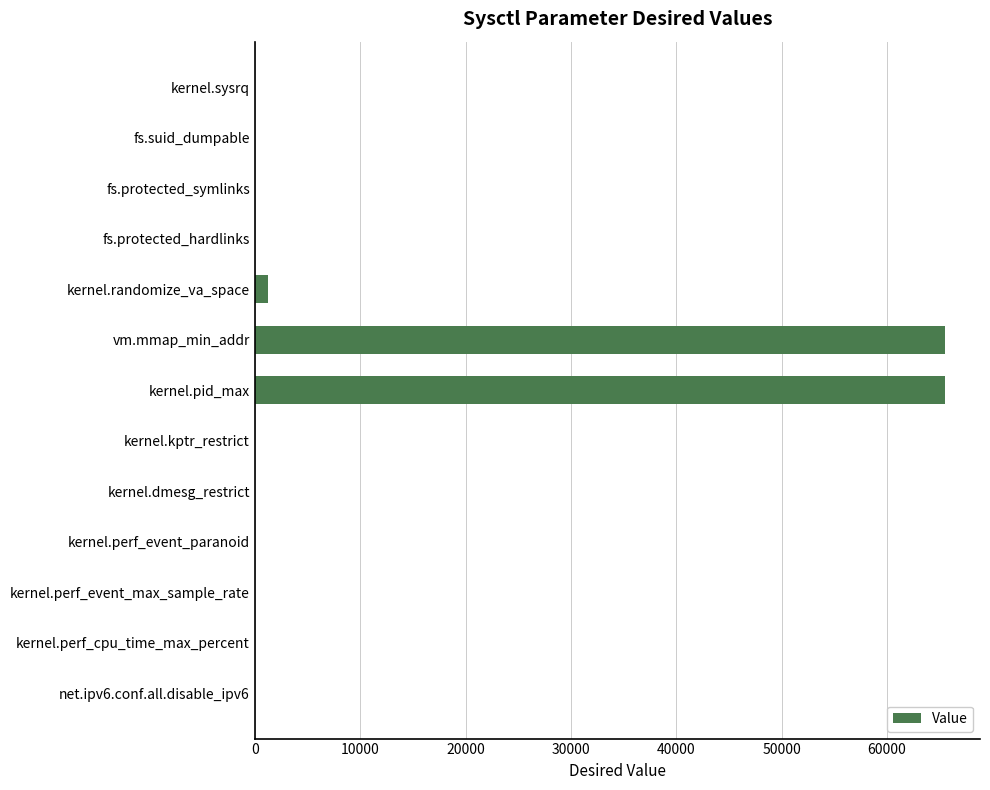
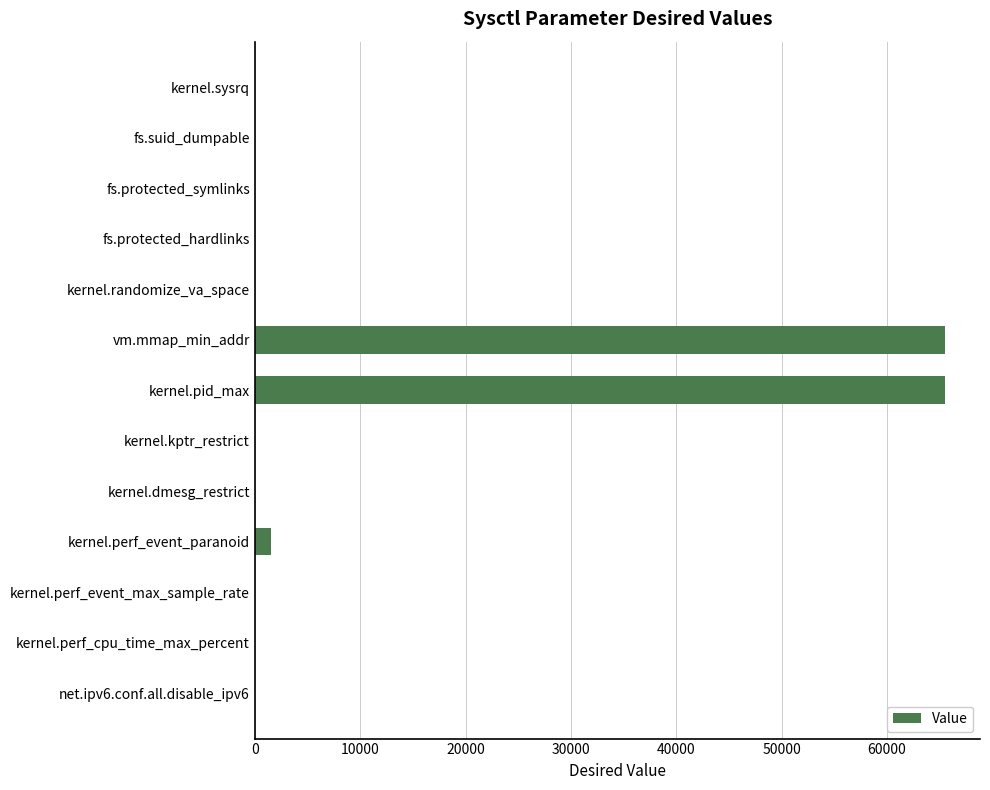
  {
    "kernel.sysrq": 0,
    "fs.suid_dumpable": 0,
-   "kernel.randomize_va_space": 1300,
+   "kernel.randomize_va_space": 0,
    "vm.mmap_min_addr": 65500,
    "kernel.pid_max": 65500,
-   "kernel.perf_event_paranoid": 0
+   "kernel.perf_event_paranoid": 1600
  }
